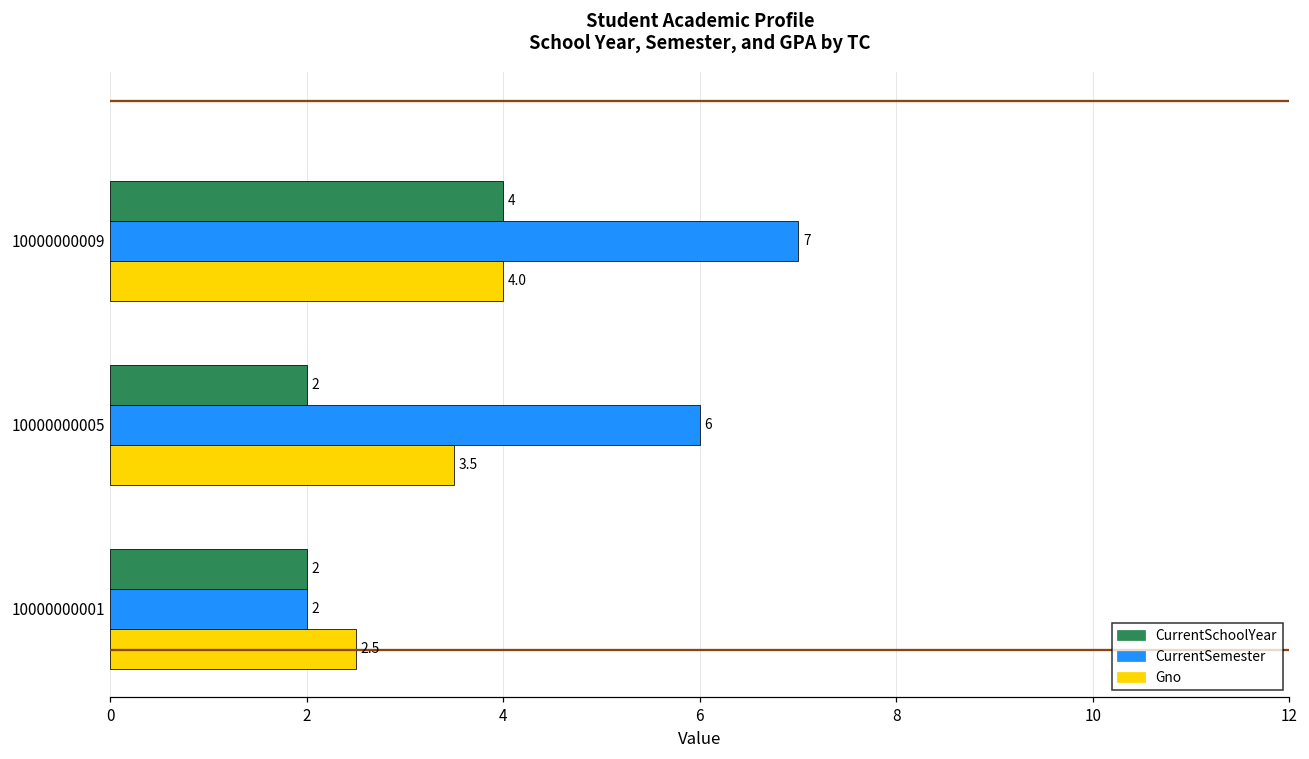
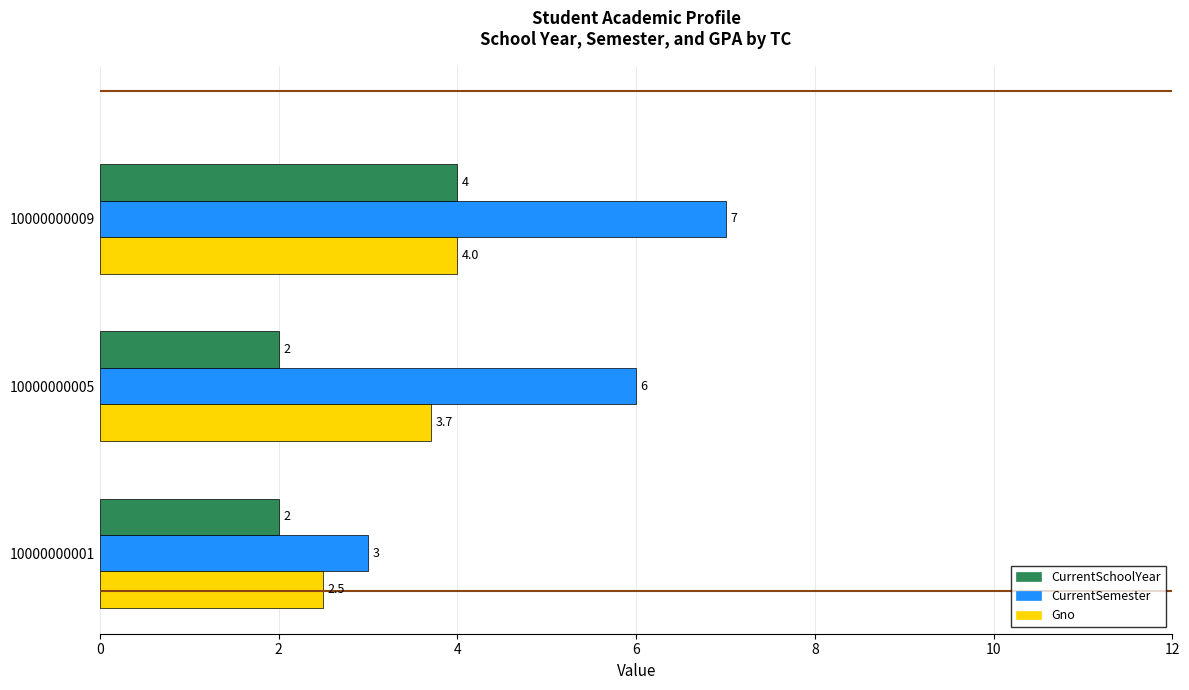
  {
    "CurrentSchoolYear": {
      "10000000009": 4,
      "10000000005": 2,
      "10000000001": 2
    },
    "CurrentSemester": {
      "10000000009": 7,
      "10000000005": 6,
-     "10000000001": 2
+     "10000000001": 3
    },
    "Gno": {
      "10000000009": 4.0,
-     "10000000005": 3.5,
+     "10000000005": 3.7,
      "10000000001": 2.5
    }
  }
